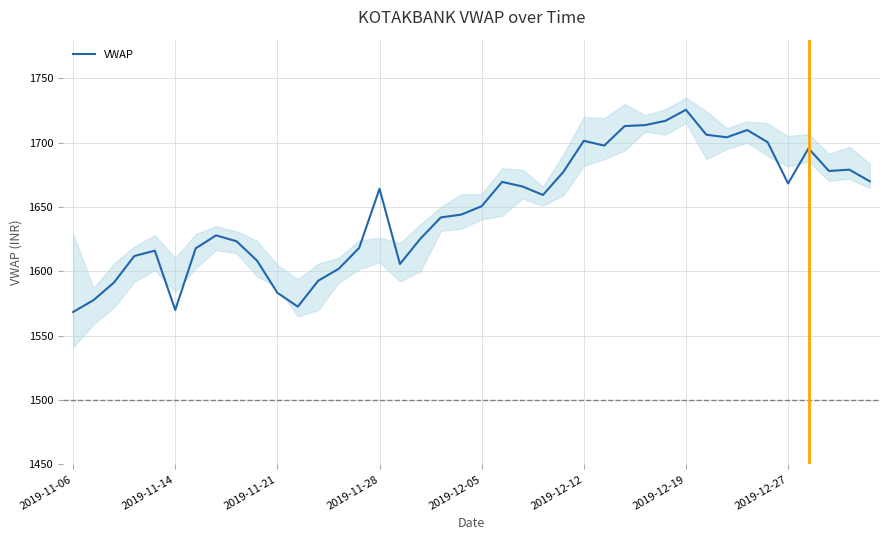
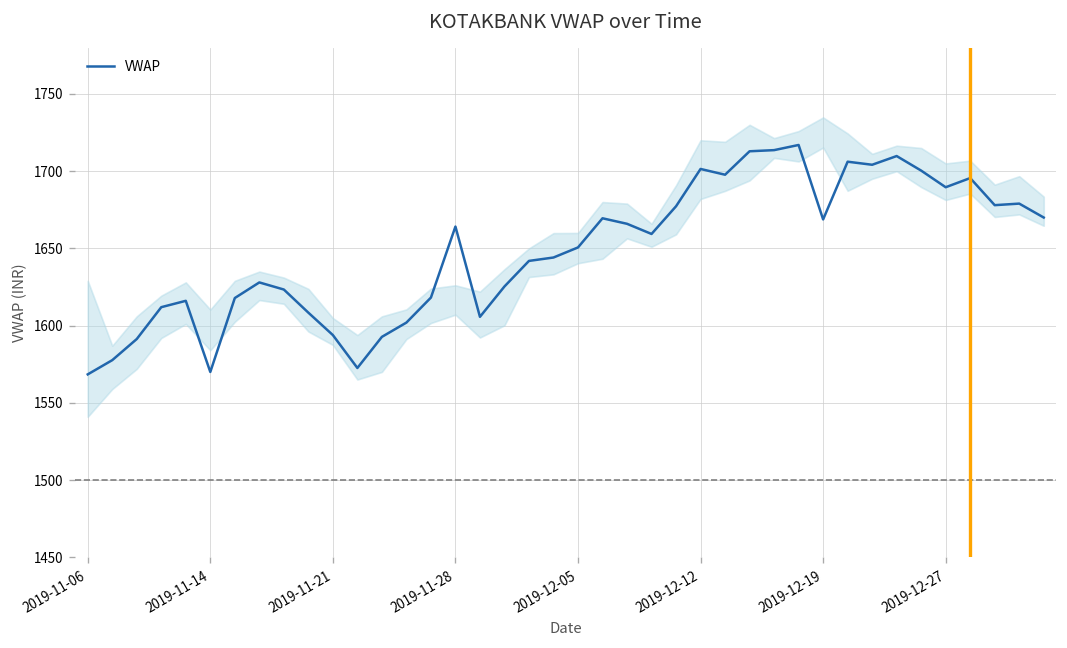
  {
    "VWAP": {
      "2019-11-06": 1568,
      "2019-11-14": 1570,
-     "2019-11-21": 1583,
+     "2019-11-21": 1594,
      "2019-11-28": 1664,
      "2019-12-05": 1651,
      "2019-12-12": 1701,
-     "2019-12-19": 1726,
-     "2019-12-27": 1668
+     "2019-12-19": 1669,
+     "2019-12-27": 1690
    }
  }
